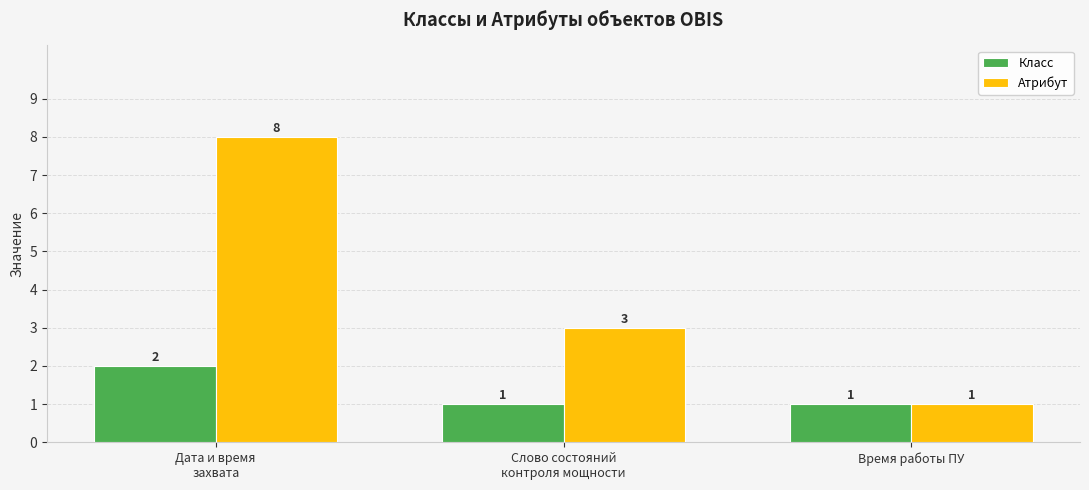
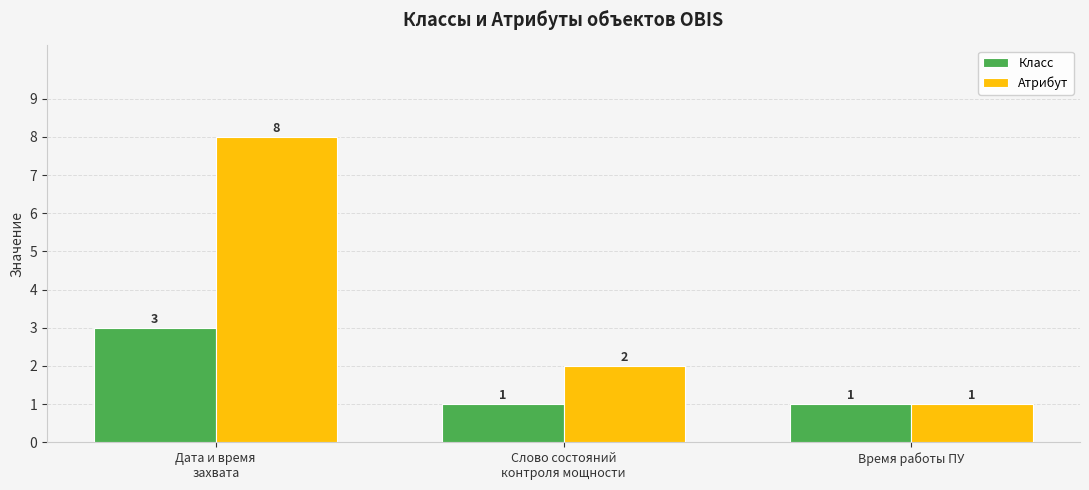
  {
    "Класс": {
-     "Дата и время захвата": 2,
+     "Дата и время захвата": 3,
      "Слово состояний контроля мощности": 1,
      "Время работы ПУ": 1
    },
    "Атрибут": {
      "Дата и время захвата": 8,
-     "Слово состояний контроля мощности": 3,
+     "Слово состояний контроля мощности": 2,
      "Время работы ПУ": 1
    }
  }
